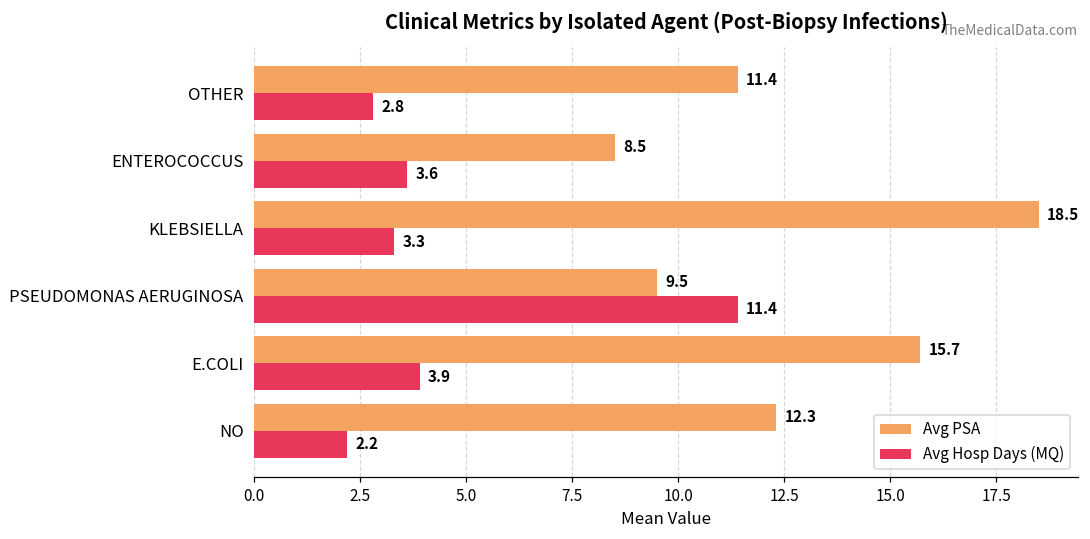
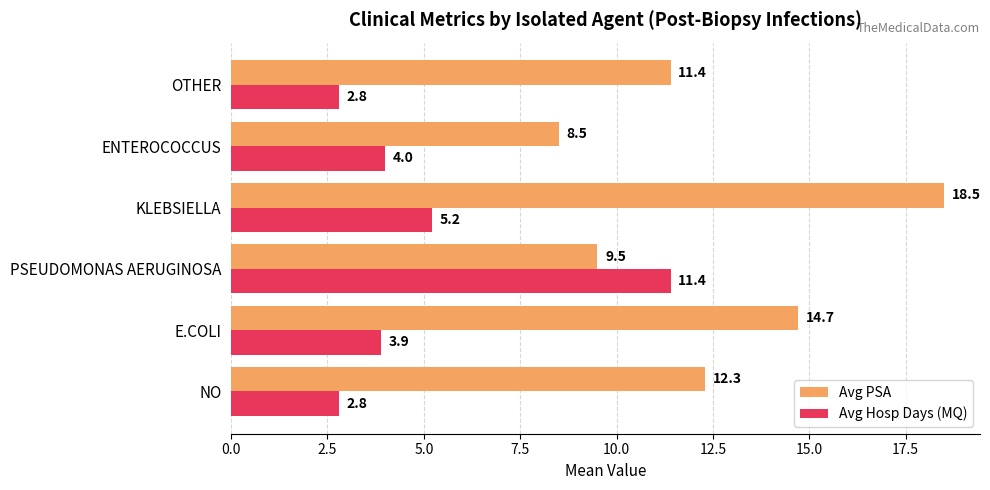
  {
    "Avg PSA": {
      "OTHER": 11.4,
      "ENTEROCOCCUS": 8.5,
      "KLEBSIELLA": 18.5,
      "PSEUDOMONAS AERUGINOSA": 9.5,
-     "E.COLI": 15.7,
+     "E.COLI": 14.7,
      "NO": 12.3
    },
    "Avg Hosp Days (MQ)": {
      "OTHER": 2.8,
-     "ENTEROCOCCUS": 3.6,
-     "KLEBSIELLA": 3.3,
+     "ENTEROCOCCUS": 4.0,
+     "KLEBSIELLA": 5.2,
      "PSEUDOMONAS AERUGINOSA": 11.4,
      "E.COLI": 3.9,
-     "NO": 2.2
+     "NO": 2.8
    }
  }
